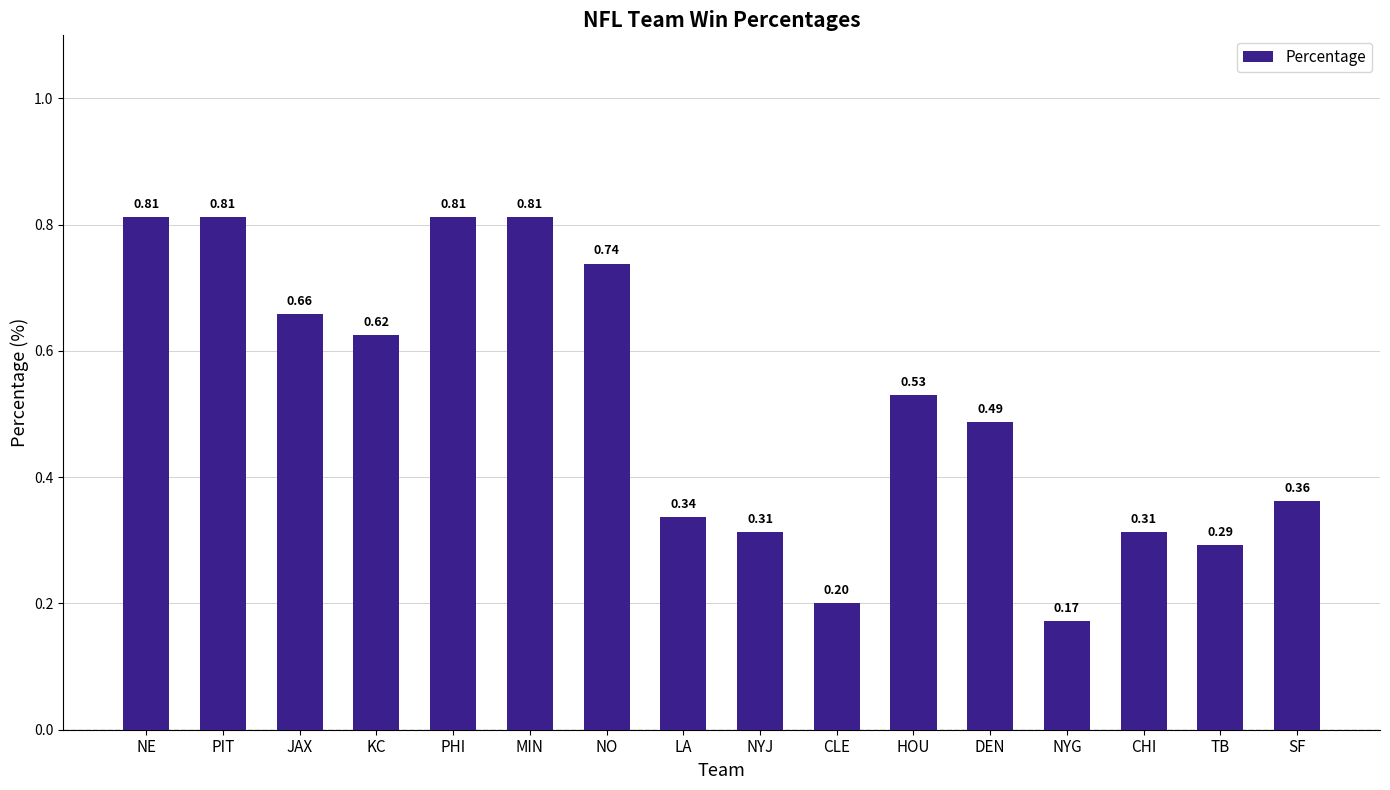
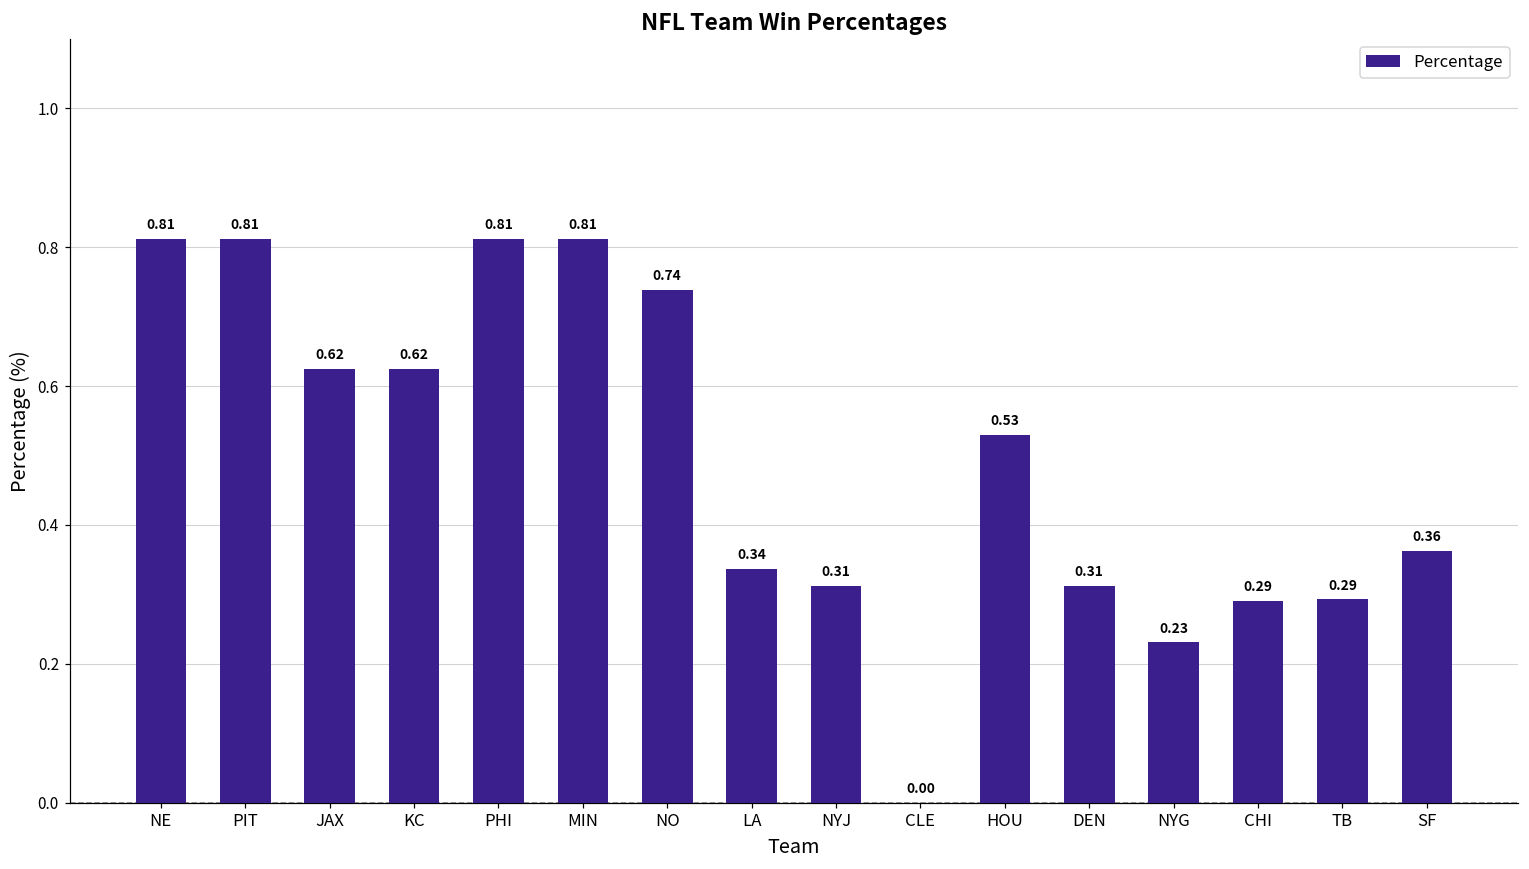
  {
    "NE": 0.81,
    "PIT": 0.81,
-   "JAX": 0.66,
+   "JAX": 0.62,
    "KC": 0.62,
    "PHI": 0.81,
    "MIN": 0.81,
    "NO": 0.74,
    "LA": 0.34,
    "NYJ": 0.31,
-   "CLE": 0.20,
+   "CLE": 0.00,
    "HOU": 0.53,
-   "DEN": 0.49,
-   "NYG": 0.17,
-   "CHI": 0.31,
+   "DEN": 0.31,
+   "NYG": 0.23,
+   "CHI": 0.29,
    "TB": 0.29,
    "SF": 0.36
  }
